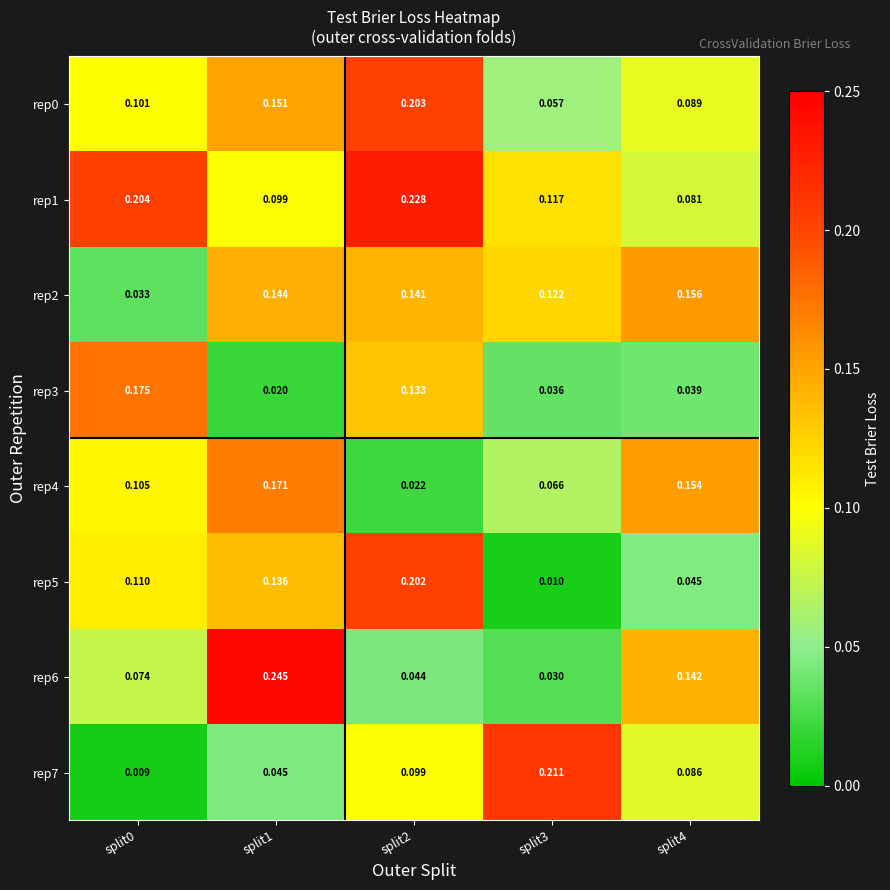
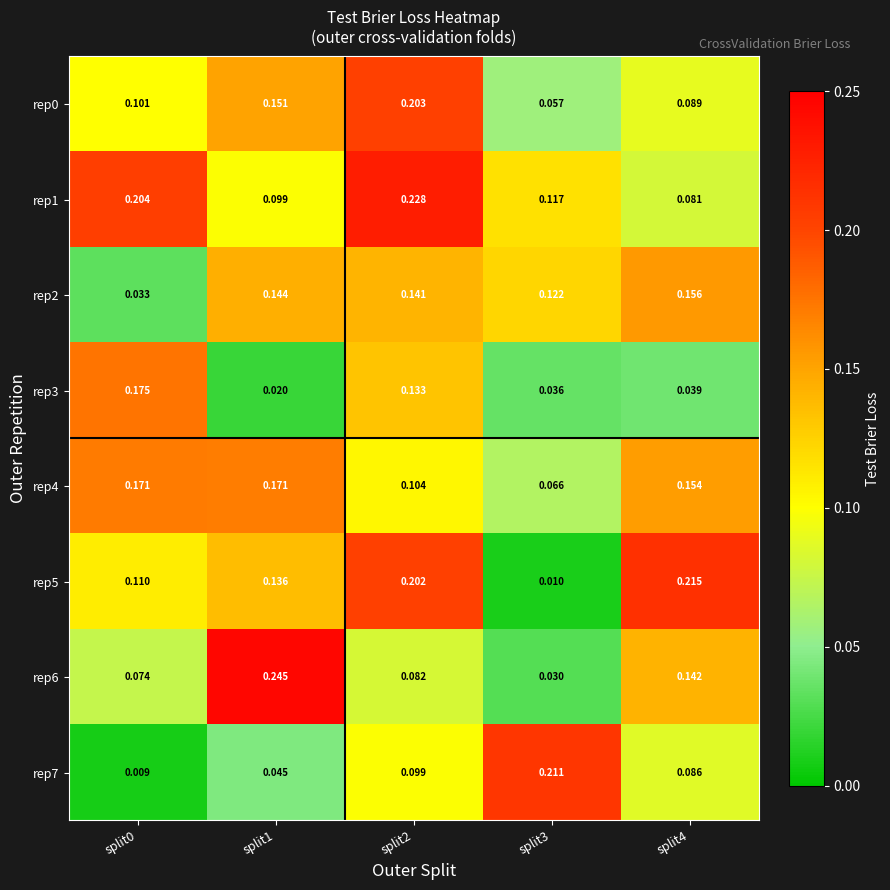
  {
    "rep0": {
      "split0": 0.101,
      "split1": 0.151,
      "split2": 0.203,
      "split3": 0.057,
      "split4": 0.089
    },
    "rep1": {
      "split0": 0.204,
      "split1": 0.099,
      "split2": 0.228,
      "split3": 0.117,
      "split4": 0.081
    },
    "rep2": {
      "split0": 0.033,
      "split1": 0.144,
      "split2": 0.141,
      "split3": 0.122,
      "split4": 0.156
    },
    "rep3": {
      "split0": 0.175,
      "split1": 0.020,
      "split2": 0.133,
      "split3": 0.036,
      "split4": 0.039
    },
    "rep4": {
-     "split0": 0.105,
+     "split0": 0.171,
      "split1": 0.171,
-     "split2": 0.022,
+     "split2": 0.104,
      "split3": 0.066,
      "split4": 0.154
    },
    "rep5": {
      "split0": 0.110,
      "split1": 0.136,
      "split2": 0.202,
      "split3": 0.010,
-     "split4": 0.045
+     "split4": 0.215
    },
    "rep6": {
      "split0": 0.074,
      "split1": 0.245,
-     "split2": 0.044,
+     "split2": 0.082,
      "split3": 0.030,
      "split4": 0.142
    },
    "rep7": {
      "split0": 0.009,
      "split1": 0.045,
      "split2": 0.099,
      "split3": 0.211,
      "split4": 0.086
    }
  }
